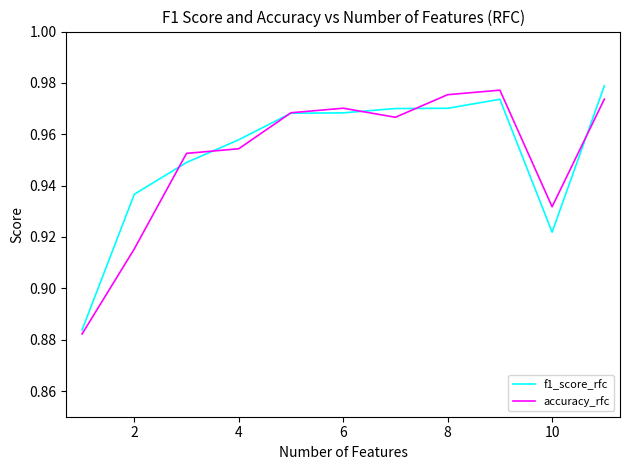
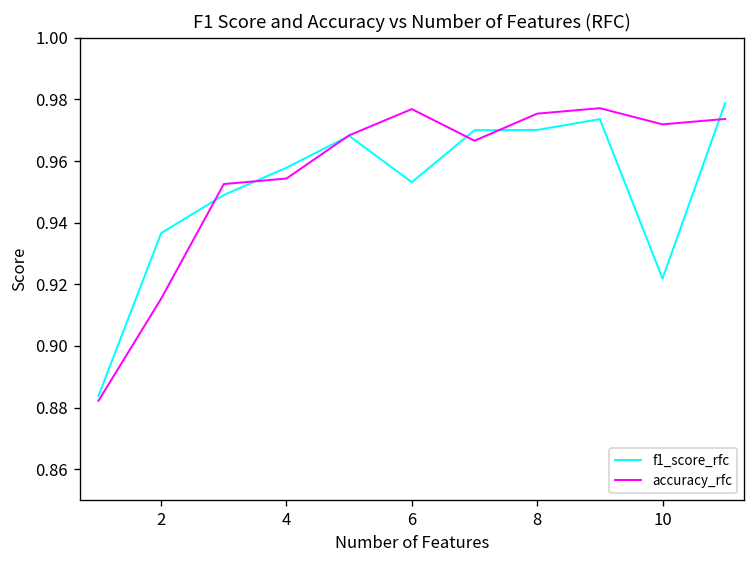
  {
    "f1_score_rfc": {
      "2": 0.937,
      "4": 0.958,
-     "6": 0.968,
+     "6": 0.953,
      "8": 0.970,
      "10": 0.922
    },
    "accuracy_rfc": {
      "2": 0.915,
      "4": 0.954,
-     "6": 0.970,
+     "6": 0.977,
      "8": 0.975,
-     "10": 0.932
+     "10": 0.972
    }
  }
